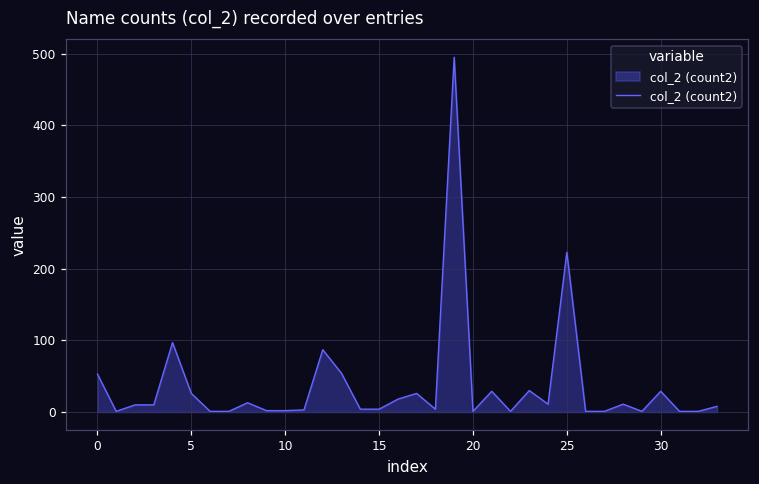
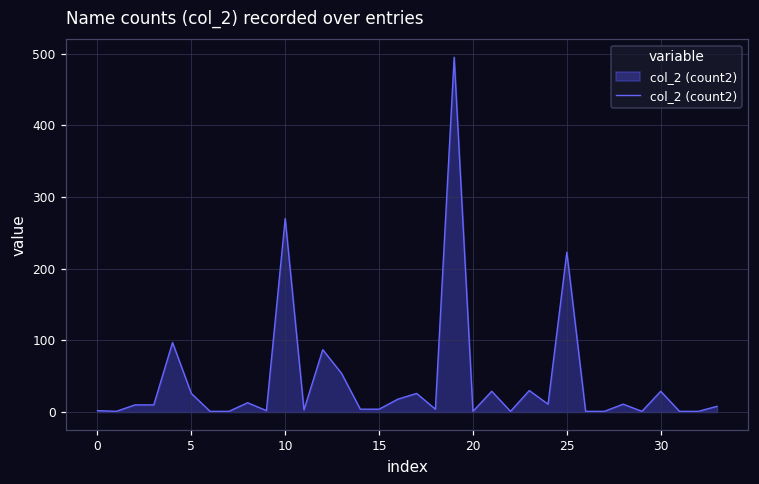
  {
-   "0": 50,
+   "0": 0,
    "5": 30,
-   "10": 0,
+   "10": 270,
    "15": 0,
    "20": 0,
    "25": 220,
    "30": 30
  }
